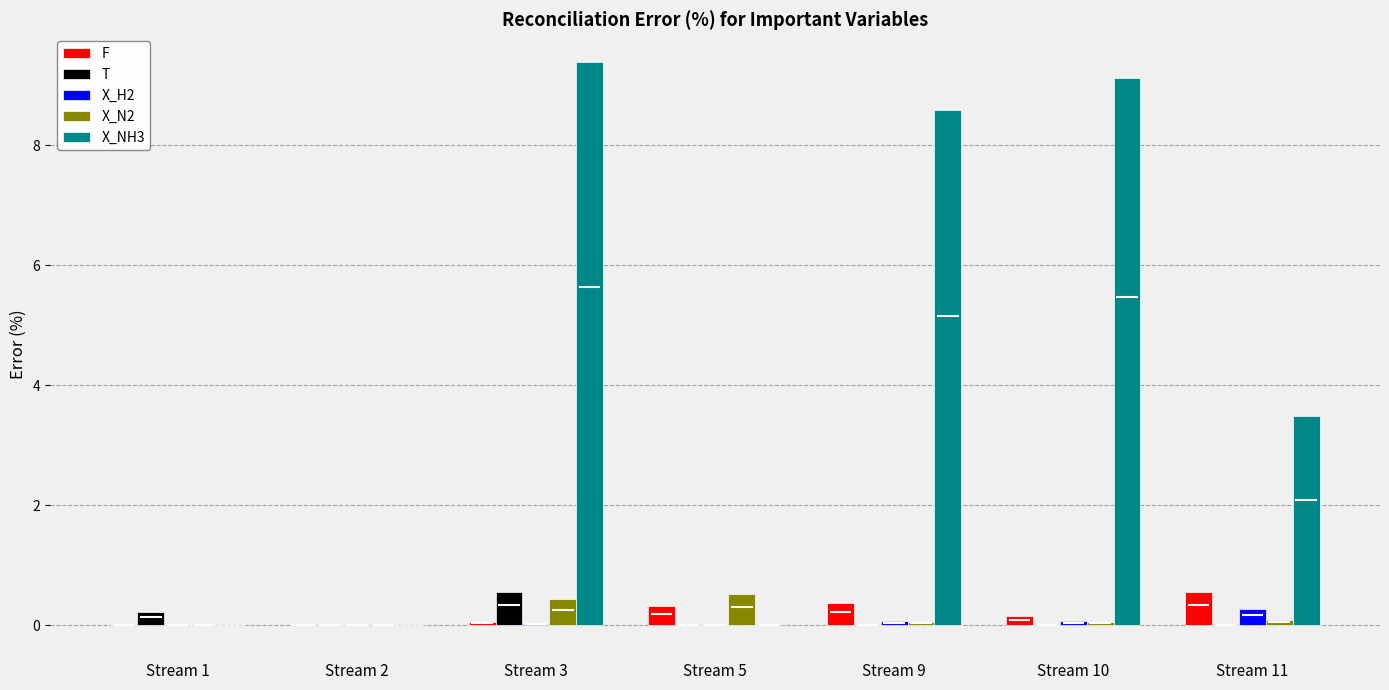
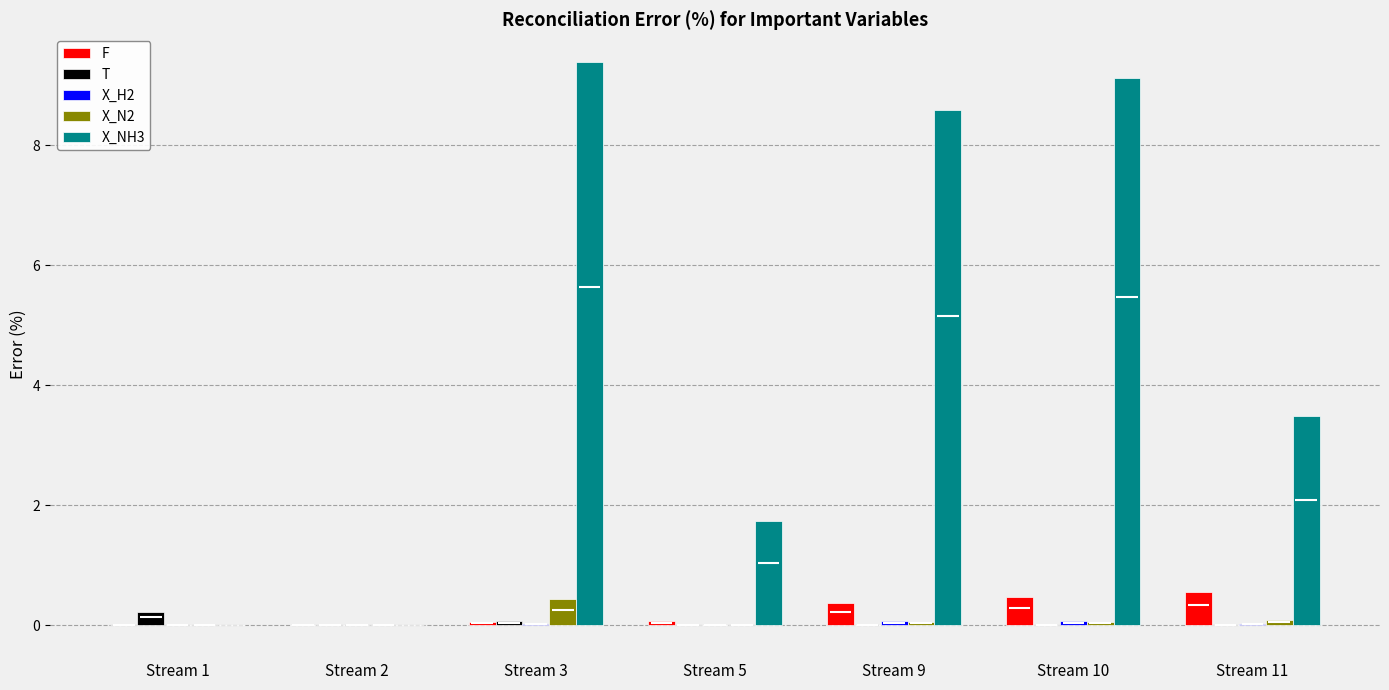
  {
    "F": {
      "Stream 3": 0.1,
-     "Stream 5": 0.3,
+     "Stream 5": 0.1,
      "Stream 9": 0.4,
-     "Stream 10": 0.1,
+     "Stream 10": 0.5,
      "Stream 11": 0.6
    },
    "T": {
      "Stream 1": 0.2,
-     "Stream 3": 0.5
+     "Stream 3": 0.1
    },
    "X_H2": {
      "Stream 9": 0.1,
      "Stream 10": 0.1,
-     "Stream 11": 0.3
+     "Stream 11": 0.0
    },
    "X_N2": {
      "Stream 3": 0.4,
-     "Stream 5": 0.5,
+     "Stream 5": 0.0,
      "Stream 9": 0.1,
      "Stream 10": 0.1,
      "Stream 11": 0.1
    },
    "X_NH3": {
      "Stream 1": 0.0,
      "Stream 2": 0.0,
      "Stream 3": 9.4,
-     "Stream 5": 0.0,
+     "Stream 5": 1.7,
      "Stream 9": 8.6,
      "Stream 10": 9.1,
      "Stream 11": 3.5
    }
  }
